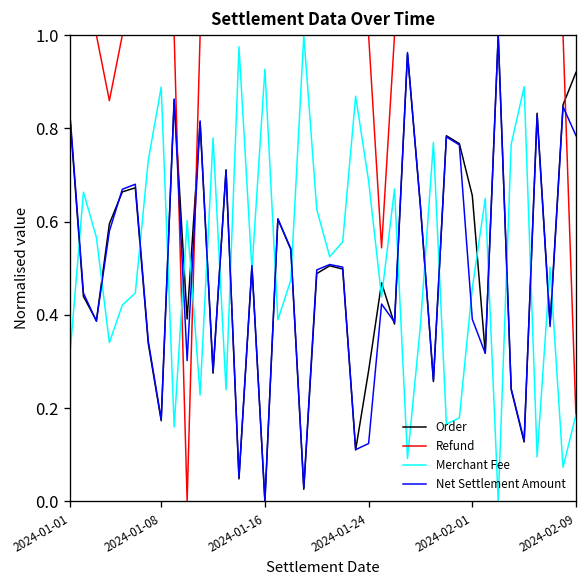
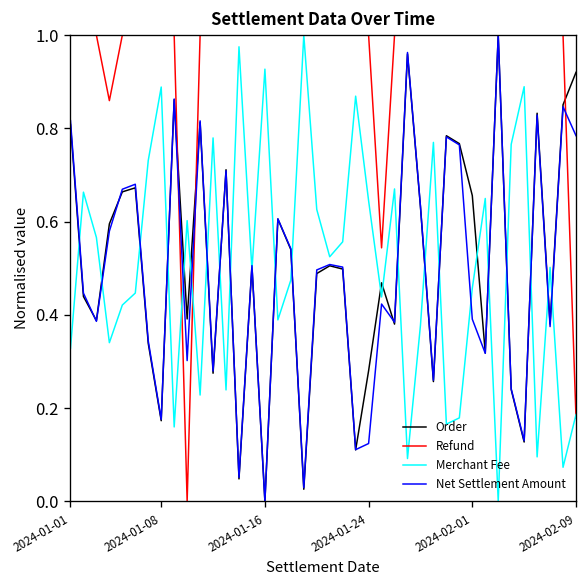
  {
    "Order": {
      "2024-01-01": 0.81,
      "2024-01-24": 0.28,
      "2024-02-01": 0.66,
      "2024-02-09": 0.92
    },
    "Refund": {
      "2024-01-01": 1.00,
      "2024-01-08": 1.00,
      "2024-01-16": 1.00,
      "2024-01-24": 1.00,
      "2024-02-01": 1.00,
      "2024-02-09": 0.18
    },
    "Merchant Fee": {
      "2024-01-01": 0.33,
      "2024-01-08": 0.89,
      "2024-01-16": 0.93,
-     "2024-01-24": 0.69,
+     "2024-01-24": 0.64,
      "2024-02-01": 0.46,
      "2024-02-09": 0.19
    },
    "Net Settlement Amount": {
      "2024-01-01": 0.82,
      "2024-01-24": 0.12,
      "2024-02-01": 0.39,
      "2024-02-09": 0.78
    }
  }
